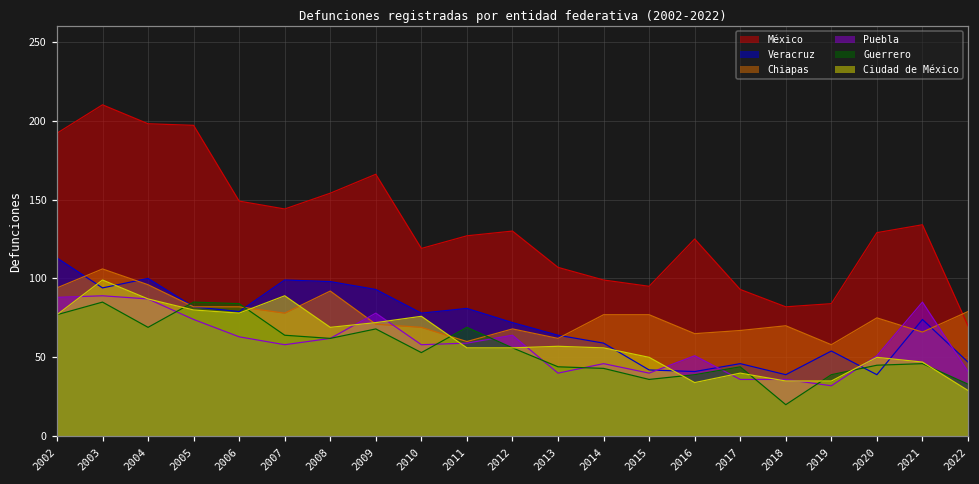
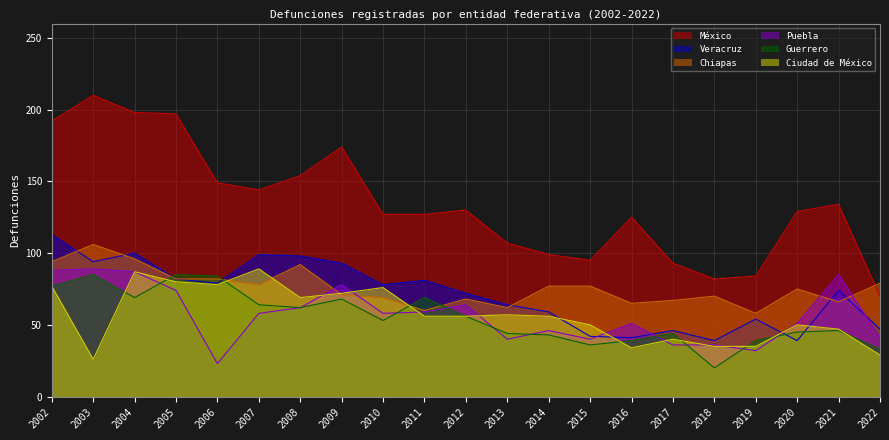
  {
    "México": {
      "2002": 192,
      "2003": 210,
      "2004": 198,
      "2005": 197,
      "2006": 149,
      "2007": 144,
      "2008": 154,
-     "2009": 166,
-     "2010": 119,
+     "2009": 174,
+     "2010": 127,
      "2011": 127,
      "2012": 130,
      "2013": 107,
      "2014": 99,
      "2015": 95,
      "2016": 125,
      "2017": 93,
      "2018": 82,
      "2019": 84,
      "2020": 129,
      "2021": 134,
      "2022": 70
    },
    "Veracruz": {
      "2002": 113,
      "2003": 94,
      "2004": 100,
      "2007": 99,
      "2008": 98,
      "2009": 93,
      "2010": 78,
      "2011": 81,
      "2012": 72,
      "2013": 64,
      "2014": 59,
      "2015": 42,
      "2016": 41,
      "2017": 46,
      "2018": 39,
      "2019": 54,
      "2020": 39,
      "2021": 74,
      "2022": 47
    },
    "Chiapas": {
      "2002": 94,
      "2003": 106,
      "2004": 96,
      "2006": 82,
      "2007": 78,
      "2008": 92,
      "2010": 69,
      "2012": 68,
      "2013": 62,
      "2014": 77,
      "2015": 77,
      "2016": 65,
      "2017": 67,
      "2018": 70,
      "2019": 58,
      "2020": 75,
      "2021": 66,
      "2022": 79
    },
    "Puebla": {
      "2002": 88,
      "2003": 89,
      "2005": 74,
-     "2006": 63,
+     "2006": 23,
      "2007": 58,
      "2009": 78,
      "2010": 58,
      "2012": 64,
      "2013": 40,
      "2014": 46,
      "2015": 40,
      "2016": 51,
      "2017": 36,
      "2019": 32,
      "2021": 85,
      "2022": 41
    },
    "Guerrero": {
      "2003": 85,
      "2004": 69,
      "2005": 85,
      "2006": 84,
      "2007": 64,
      "2009": 68,
      "2010": 53,
      "2011": 69,
      "2013": 44,
      "2014": 43,
      "2015": 36,
      "2016": 39,
      "2017": 44,
      "2018": 20,
      "2019": 39,
      "2020": 45,
      "2022": 33
    },
    "Ciudad de México": {
-     "2003": 99,
+     "2003": 26,
      "2005": 80,
      "2007": 89,
      "2008": 69,
      "2010": 76,
      "2011": 56,
      "2013": 57,
      "2014": 56,
      "2015": 50,
      "2016": 34,
      "2017": 40,
      "2019": 35,
      "2022": 29
    }
  }
